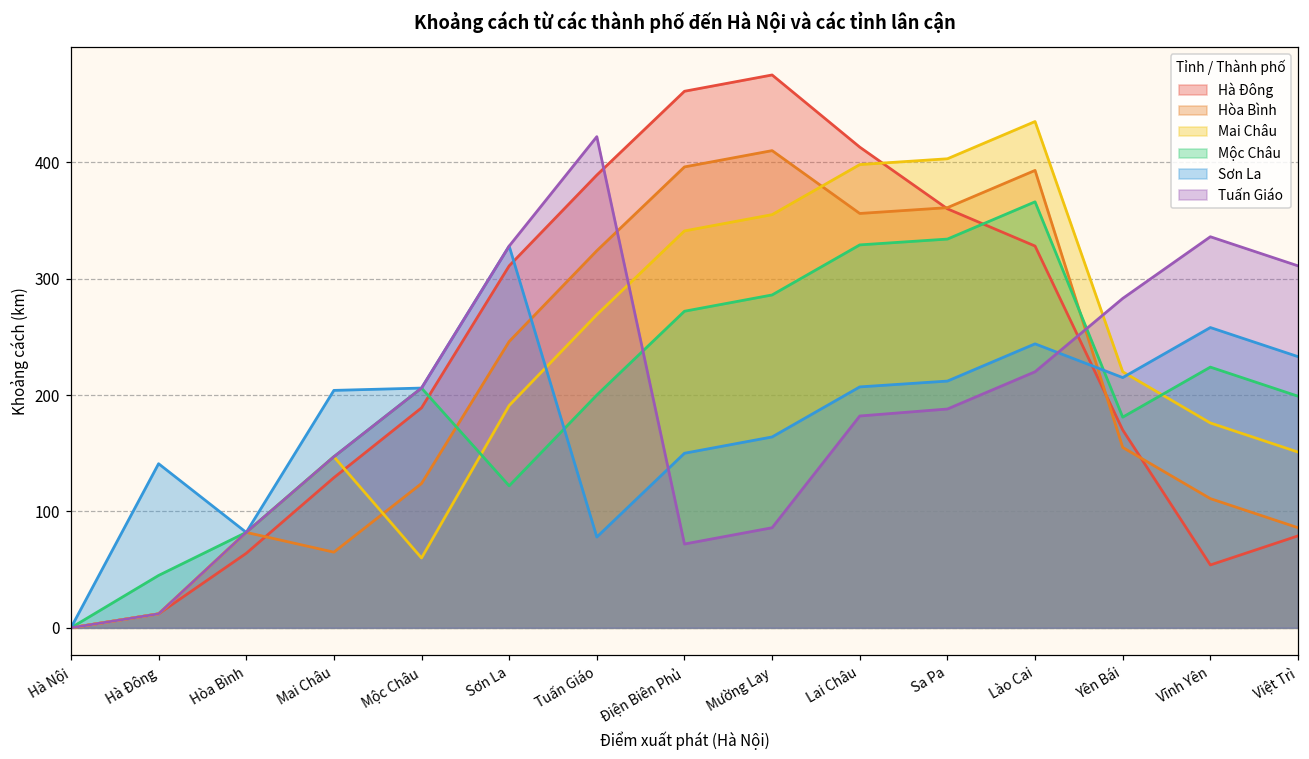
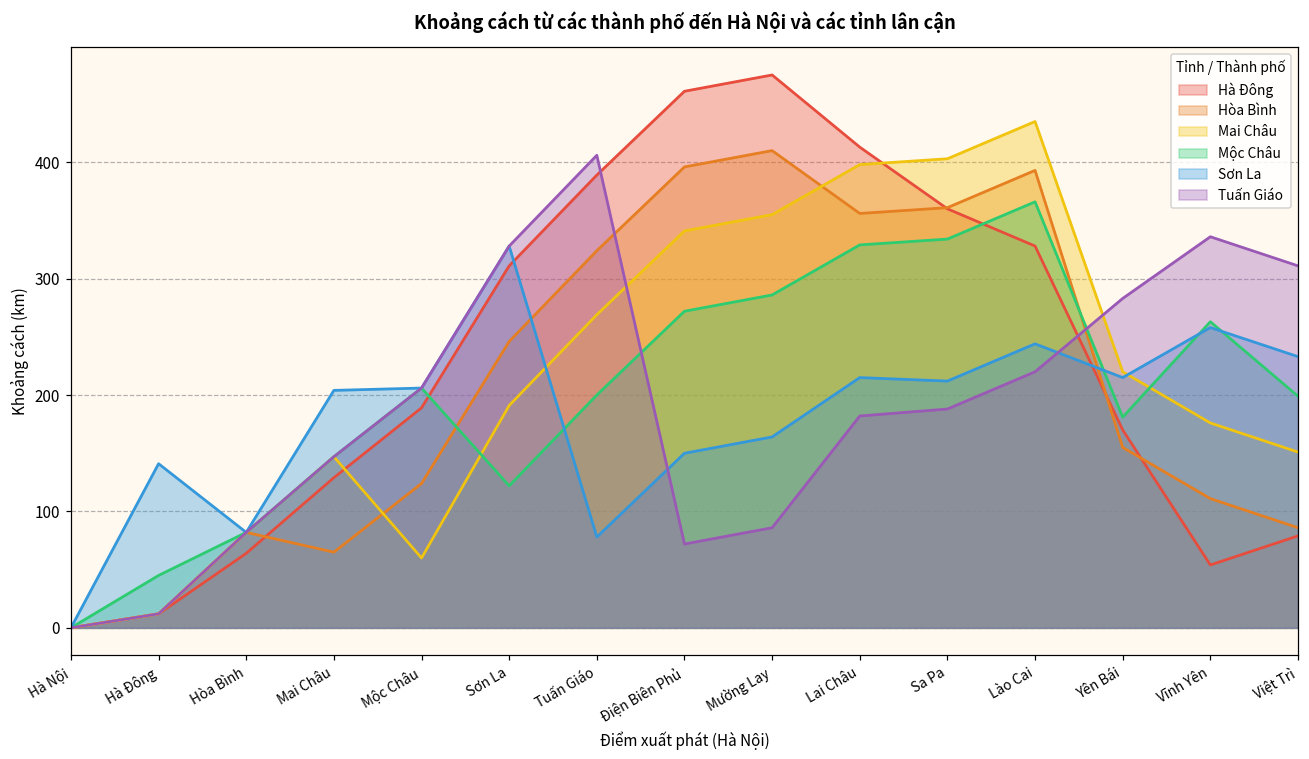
  {
    "Mộc Châu": {
      "Hà Đông": 45,
      "Sơn La": 122,
      "Tuấn Giáo": 200,
      "Điện Biên Phủ": 272,
      "Mường Lay": 286,
      "Lai Châu": 329,
      "Sa Pa": 334,
      "Lào Cai": 366,
      "Yên Bái": 181,
-     "Vĩnh Yên": 224,
+     "Vĩnh Yên": 263,
      "Việt Trì": 199
    },
    "Sơn La": {
      "Hà Đông": 141,
      "Mai Châu": 204,
      "Tuấn Giáo": 78,
      "Điện Biên Phủ": 150,
      "Mường Lay": 164,
-     "Lai Châu": 207,
+     "Lai Châu": 215,
      "Sa Pa": 212,
      "Lào Cai": 244,
      "Yên Bái": 215,
      "Vĩnh Yên": 258,
      "Việt Trì": 233
    },
    "Tuấn Giáo": {
-     "Tuấn Giáo": 422,
+     "Tuấn Giáo": 406,
      "Điện Biên Phủ": 72,
      "Mường Lay": 86,
      "Lai Châu": 182,
      "Sa Pa": 188,
      "Lào Cai": 220,
      "Yên Bái": 283,
      "Vĩnh Yên": 336,
      "Việt Trì": 311
    }
  }
